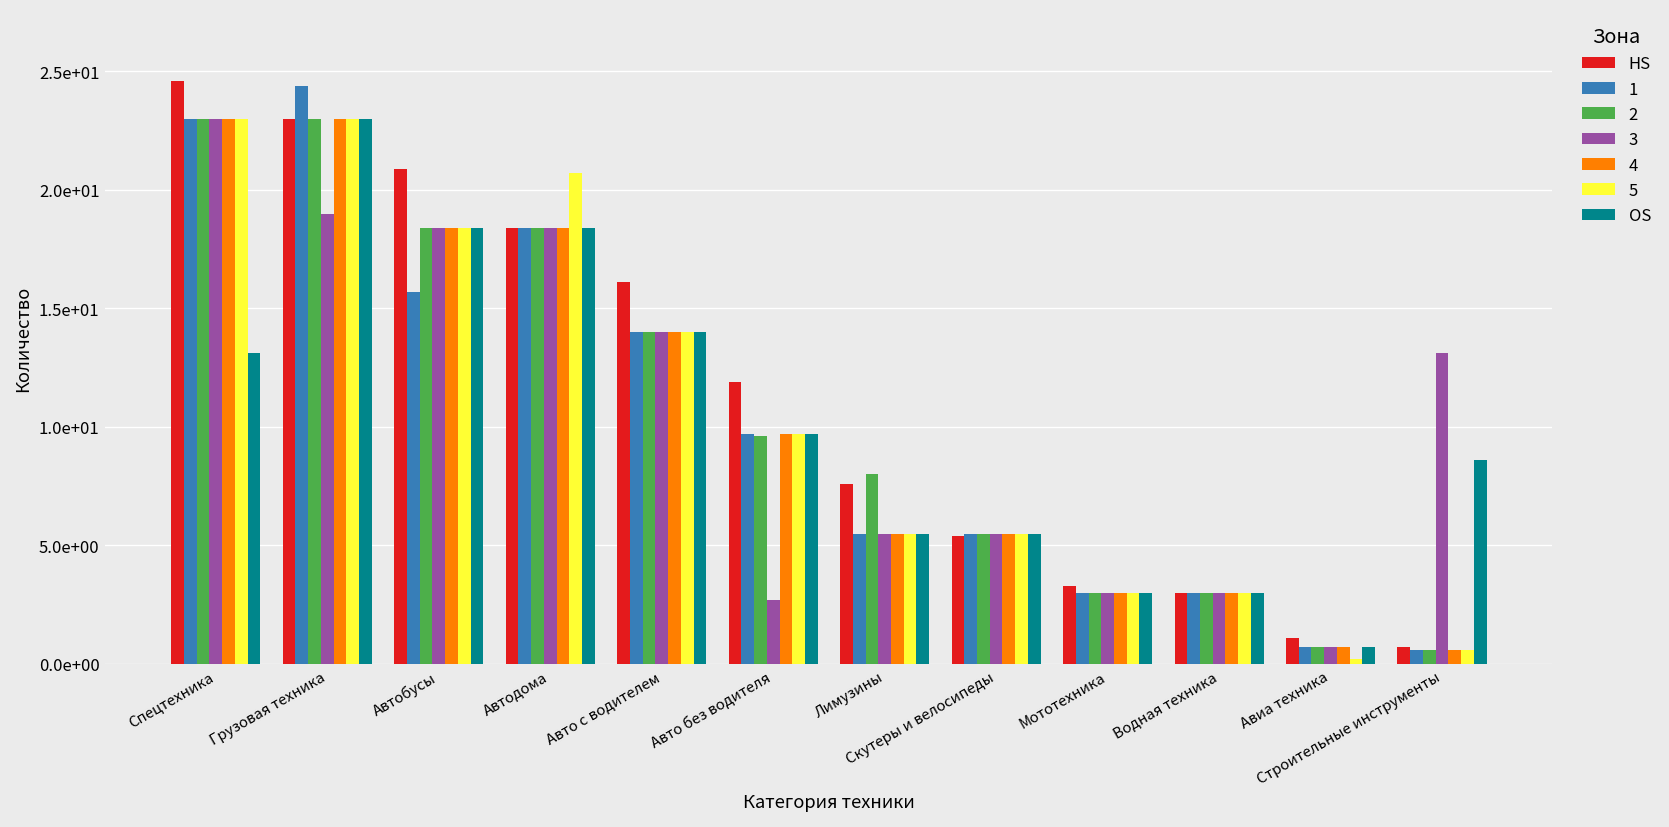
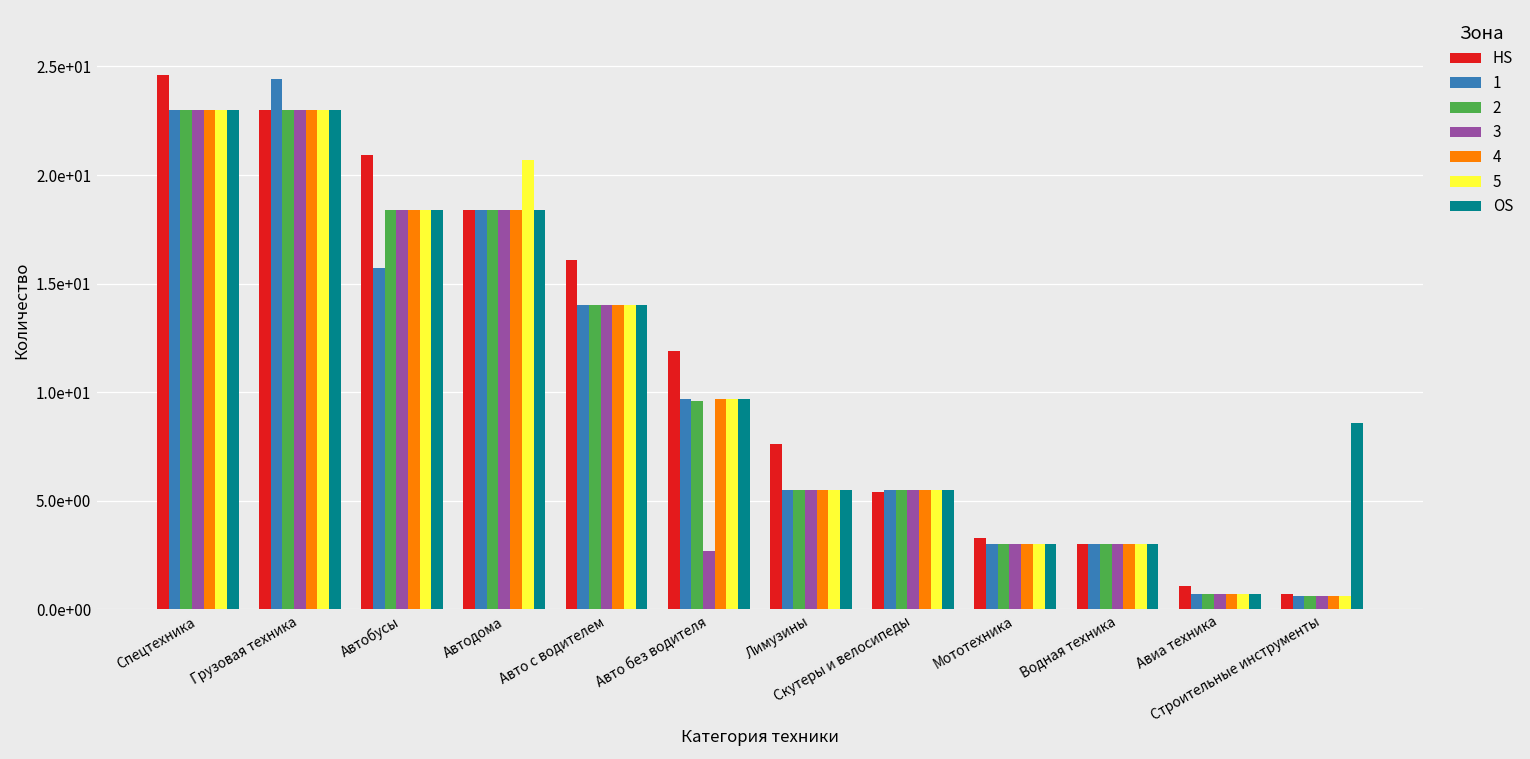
  {
    "HS": {
      "Спецтехника": 24.6,
      "Грузовая техника": 23.0,
      "Автобусы": 20.9,
      "Автодома": 18.4,
      "Авто с водителем": 16.1,
      "Авто без водителя": 11.9,
      "Лимузины": 7.6,
      "Скутеры и велосипеды": 5.4,
      "Мототехника": 3.3,
      "Водная техника": 3.0,
      "Авиа техника": 1.1,
      "Строительные инструменты": 0.7
    },
    "1": {
      "Спецтехника": 23.0,
      "Грузовая техника": 24.4,
      "Автобусы": 15.7,
      "Автодома": 18.4,
      "Авто с водителем": 14.0,
      "Авто без водителя": 9.7,
      "Лимузины": 5.5,
      "Скутеры и велосипеды": 5.5,
      "Мототехника": 3.0,
      "Водная техника": 3.0,
      "Авиа техника": 0.7,
      "Строительные инструменты": 0.6
    },
    "2": {
      "Спецтехника": 23.0,
      "Грузовая техника": 23.0,
      "Автобусы": 18.4,
      "Автодома": 18.4,
      "Авто с водителем": 14.0,
      "Авто без водителя": 9.6,
-     "Лимузины": 8.0,
+     "Лимузины": 5.5,
      "Скутеры и велосипеды": 5.5,
      "Мототехника": 3.0,
      "Водная техника": 3.0,
      "Авиа техника": 0.7,
      "Строительные инструменты": 0.6
    },
    "3": {
      "Спецтехника": 23.0,
-     "Грузовая техника": 19,
+     "Грузовая техника": 23,
      "Автобусы": 18.4,
      "Автодома": 18.4,
      "Авто с водителем": 14.0,
      "Авто без водителя": 2.7,
      "Лимузины": 5.5,
      "Скутеры и велосипеды": 5.5,
      "Мототехника": 3.0,
      "Водная техника": 3.0,
      "Авиа техника": 0.7,
-     "Строительные инструменты": 13.1
+     "Строительные инструменты": 0.6
    },
    "4": {
      "Спецтехника": 23.0,
      "Грузовая техника": 23.0,
      "Автобусы": 18.4,
      "Автодома": 18.4,
      "Авто с водителем": 14.0,
      "Авто без водителя": 9.7,
      "Лимузины": 5.5,
      "Скутеры и велосипеды": 5.5,
      "Мототехника": 3.0,
      "Водная техника": 3.0,
      "Авиа техника": 0.7,
      "Строительные инструменты": 0.6
    },
    "5": {
      "Спецтехника": 23.0,
      "Грузовая техника": 23.0,
      "Автобусы": 18.4,
      "Автодома": 20.7,
      "Авто с водителем": 14.0,
      "Авто без водителя": 9.7,
      "Лимузины": 5.5,
      "Скутеры и велосипеды": 5.5,
      "Мототехника": 3.0,
      "Водная техника": 3.0,
-     "Авиа техника": 0.2,
+     "Авиа техника": 0.7,
      "Строительные инструменты": 0.6
    },
    "OS": {
-     "Спецтехника": 13.1,
+     "Спецтехника": 23.0,
      "Грузовая техника": 23.0,
      "Автобусы": 18.4,
      "Автодома": 18.4,
      "Авто с водителем": 14.0,
      "Авто без водителя": 9.7,
      "Лимузины": 5.5,
      "Скутеры и велосипеды": 5.5,
      "Мототехника": 3.0,
      "Водная техника": 3.0,
      "Авиа техника": 0.7,
      "Строительные инструменты": 8.6
    }
  }
